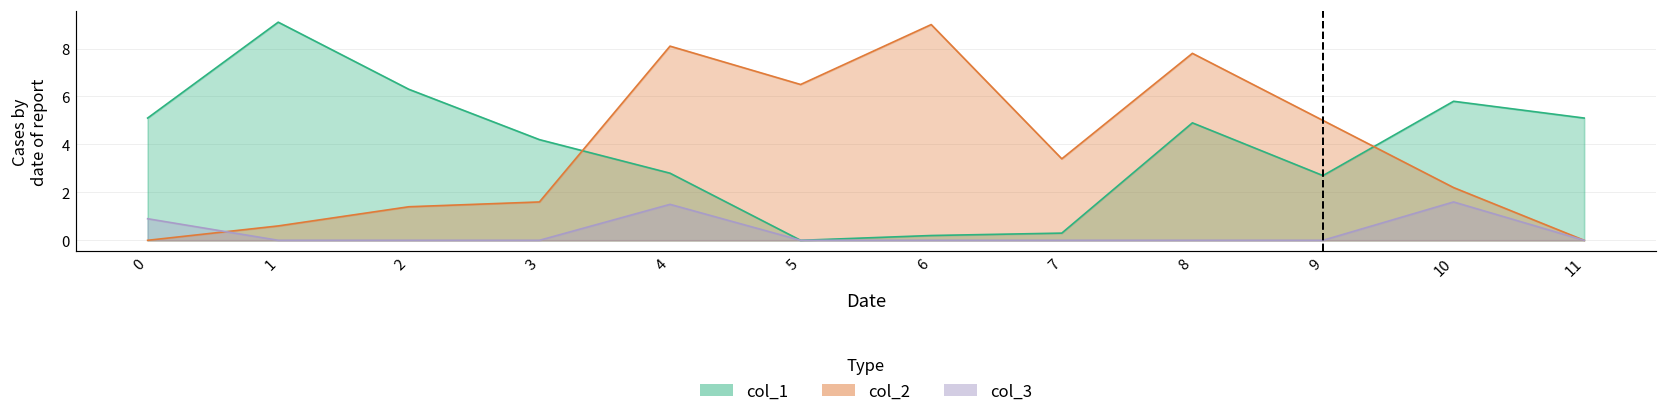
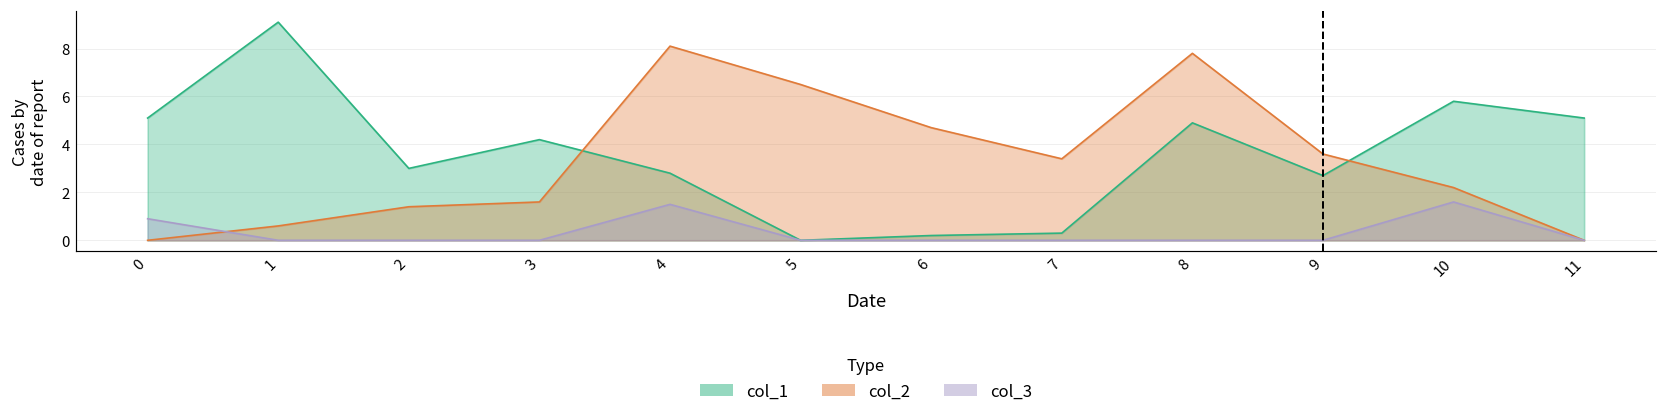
  {
    "col_1": {
      "0": 5.1,
      "1": 9.1,
-     "2": 6.3,
+     "2": 3.0,
      "3": 4.2,
      "4": 2.8,
      "6": 0.2,
      "7": 0.3,
      "8": 4.9,
      "9": 2.7,
      "10": 5.8,
      "11": 5.1
    },
    "col_2": {
      "0": 0.0,
      "1": 0.6,
      "2": 1.4,
      "3": 1.6,
      "4": 8.1,
      "5": 6.5,
-     "6": 9.0,
+     "6": 4.7,
      "7": 3.4,
      "8": 7.8,
-     "9": 5.0,
+     "9": 3.6,
      "10": 2.2
    },
    "col_3": {
      "0": 0.9,
      "1": 0.0,
      "2": 0.0,
      "3": 0.0,
      "4": 1.5,
      "6": 0.0,
      "7": 0.0,
      "8": 0.0,
      "9": 0.0,
      "10": 1.6
    }
  }
